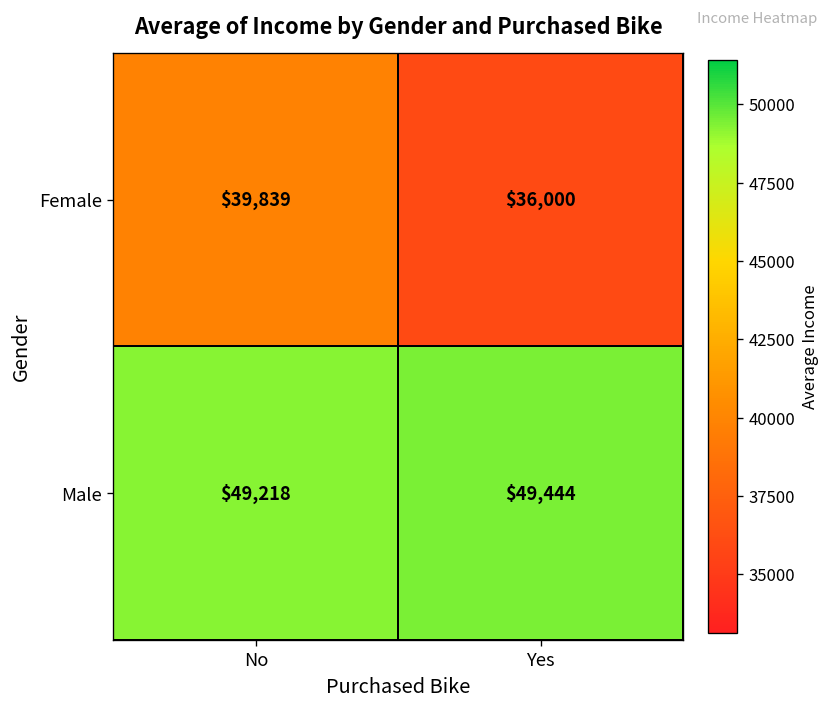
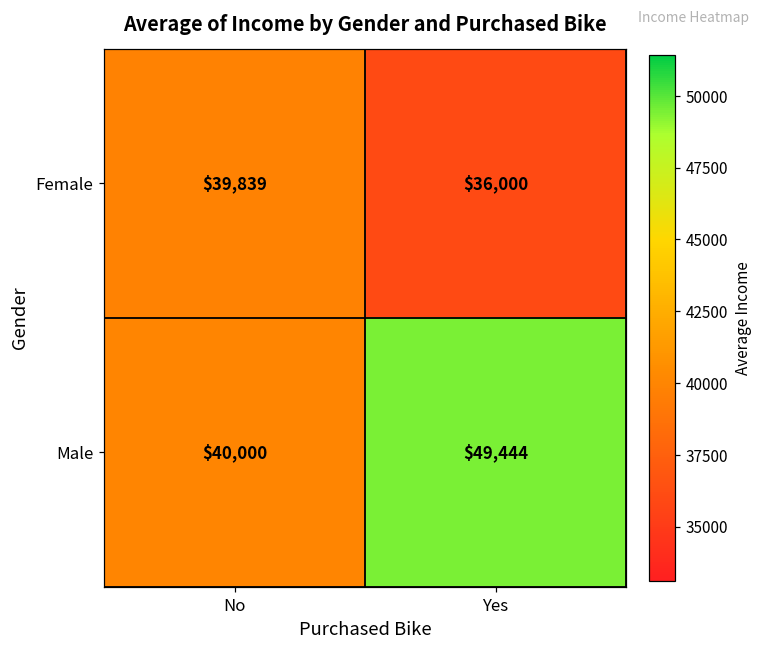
  {
    "Female": {
      "No": "$39,839",
      "Yes": "$36,000"
    },
    "Male": {
-     "No": "$49,218",
+     "No": "$40,000",
      "Yes": "$49,444"
    }
  }
